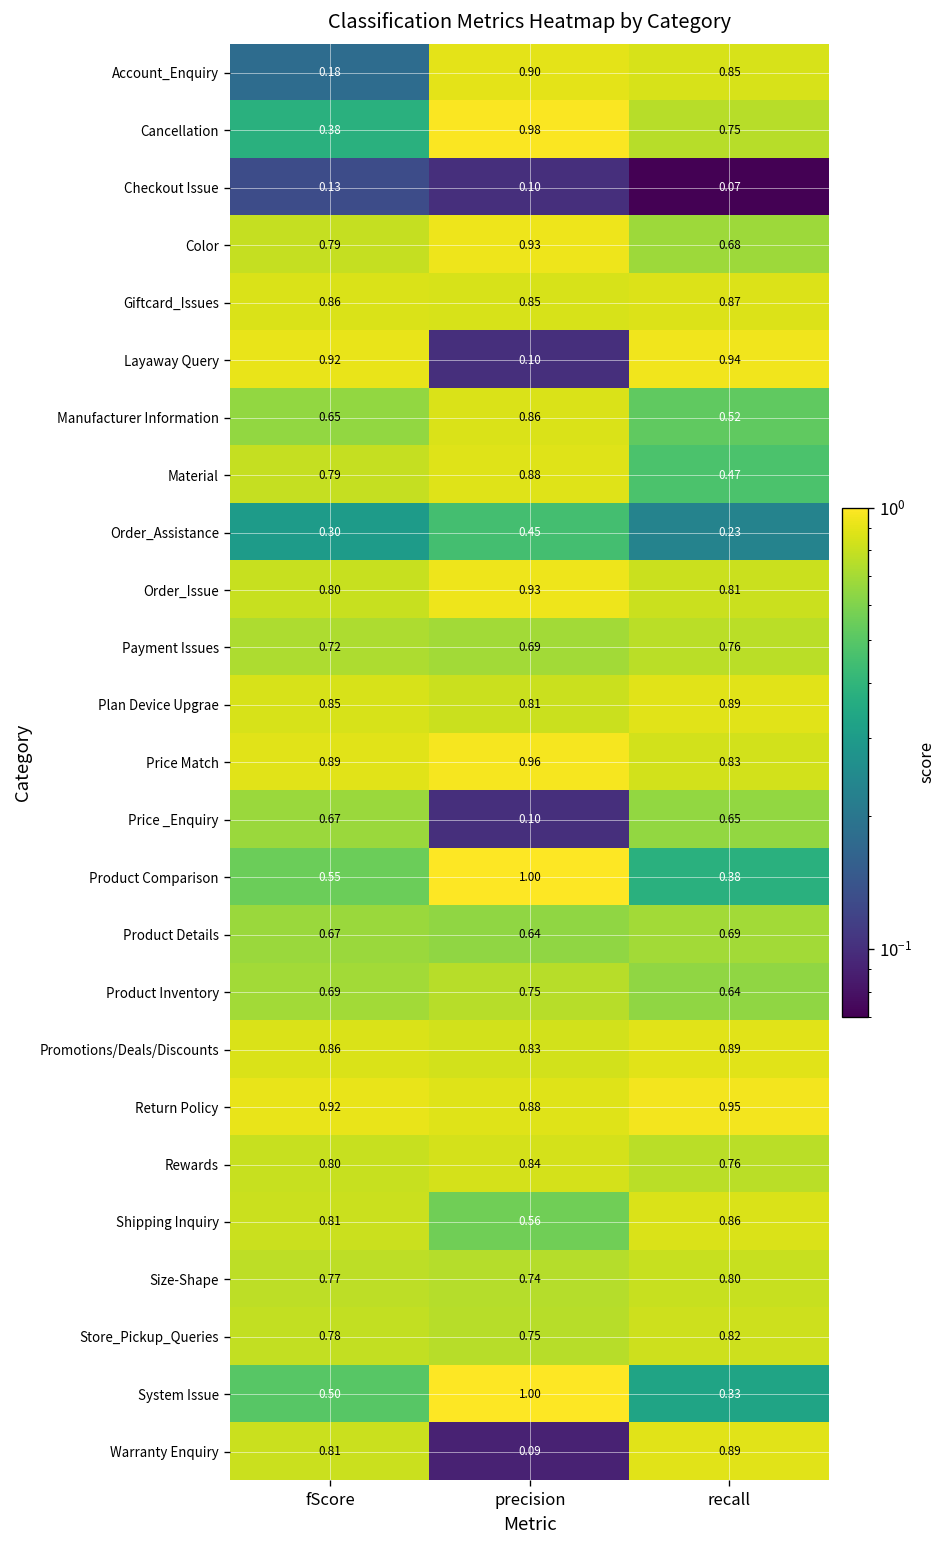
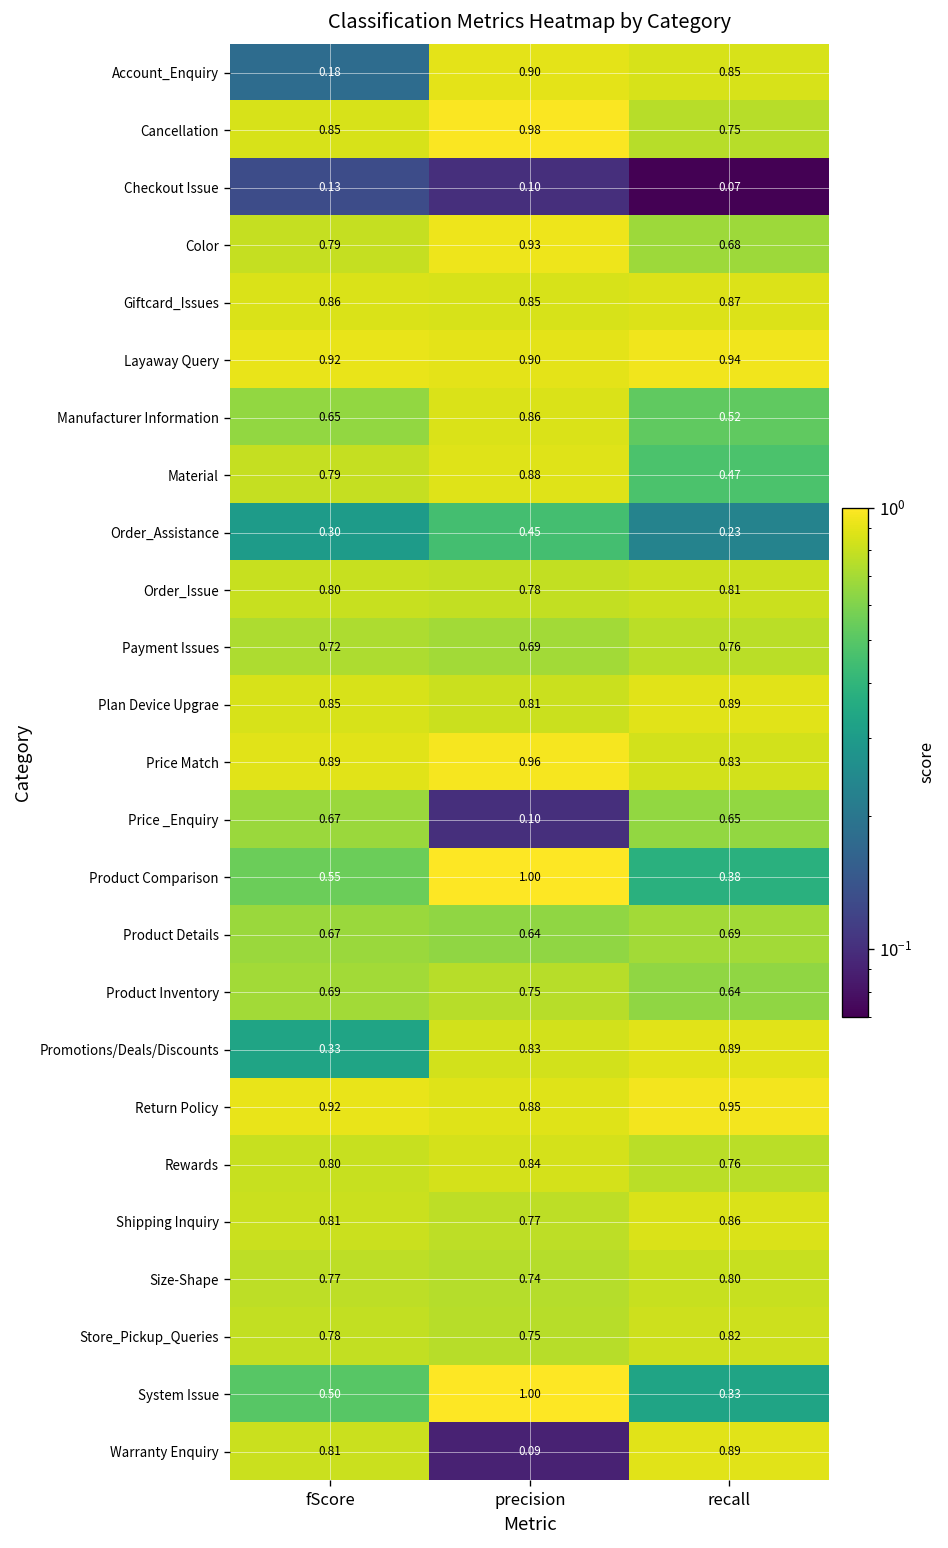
  {
    "Account_Enquiry": {
      "fScore": 0.18,
      "precision": 0.90,
      "recall": 0.85
    },
    "Cancellation": {
-     "fScore": 0.38,
+     "fScore": 0.85,
      "precision": 0.98,
      "recall": 0.75
    },
    "Checkout Issue": {
      "fScore": 0.13,
      "precision": 0.10,
      "recall": 0.07
    },
    "Color": {
      "fScore": 0.79,
      "precision": 0.93,
      "recall": 0.68
    },
    "Giftcard_Issues": {
      "fScore": 0.86,
      "precision": 0.85,
      "recall": 0.87
    },
    "Layaway Query": {
      "fScore": 0.92,
-     "precision": 0.10,
+     "precision": 0.90,
      "recall": 0.94
    },
    "Manufacturer Information": {
      "fScore": 0.65,
      "precision": 0.86,
      "recall": 0.52
    },
    "Material": {
      "fScore": 0.79,
      "precision": 0.88,
      "recall": 0.47
    },
    "Order_Assistance": {
      "fScore": 0.30,
      "precision": 0.45,
      "recall": 0.23
    },
    "Order_Issue": {
      "fScore": 0.80,
-     "precision": 0.93,
+     "precision": 0.78,
      "recall": 0.81
    },
    "Payment Issues": {
      "fScore": 0.72,
      "precision": 0.69,
      "recall": 0.76
    },
    "Plan Device Upgrae": {
      "fScore": 0.85,
      "precision": 0.81,
      "recall": 0.89
    },
    "Price Match": {
      "fScore": 0.89,
      "precision": 0.96,
      "recall": 0.83
    },
    "Price _Enquiry": {
      "fScore": 0.67,
      "precision": 0.10,
      "recall": 0.65
    },
    "Product Comparison": {
      "fScore": 0.55,
      "precision": 1.00,
      "recall": 0.38
    },
    "Product Details": {
      "fScore": 0.67,
      "precision": 0.64,
      "recall": 0.69
    },
    "Product Inventory": {
      "fScore": 0.69,
      "precision": 0.75,
      "recall": 0.64
    },
    "Promotions/Deals/Discounts": {
-     "fScore": 0.86,
+     "fScore": 0.33,
      "precision": 0.83,
      "recall": 0.89
    },
    "Return Policy": {
      "fScore": 0.92,
      "precision": 0.88,
      "recall": 0.95
    },
    "Rewards": {
      "fScore": 0.80,
      "precision": 0.84,
      "recall": 0.76
    },
    "Shipping Inquiry": {
      "fScore": 0.81,
-     "precision": 0.56,
+     "precision": 0.77,
      "recall": 0.86
    },
    "Size-Shape": {
      "fScore": 0.77,
      "precision": 0.74,
      "recall": 0.80
    },
    "Store_Pickup_Queries": {
      "fScore": 0.78,
      "precision": 0.75,
      "recall": 0.82
    },
    "System Issue": {
      "fScore": 0.50,
      "precision": 1.00,
      "recall": 0.33
    },
    "Warranty Enquiry": {
      "fScore": 0.81,
      "precision": 0.09,
      "recall": 0.89
    }
  }
